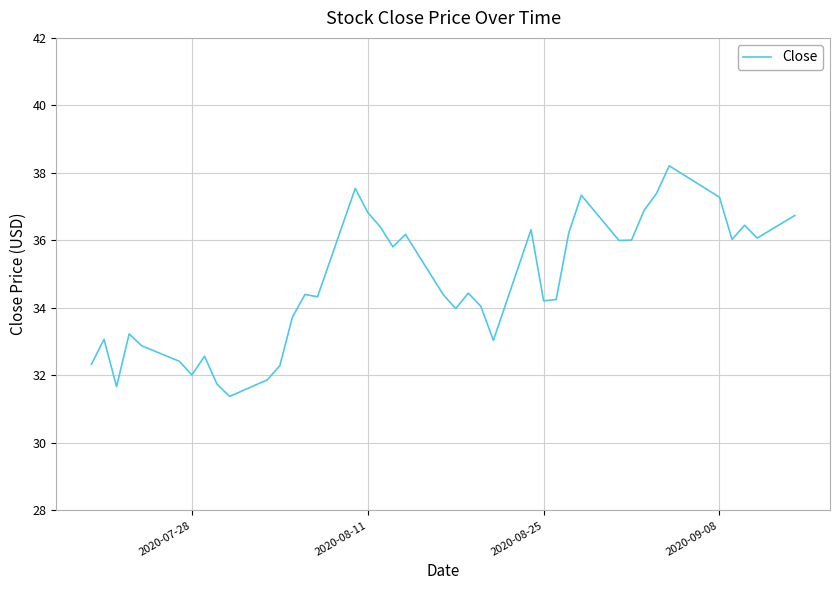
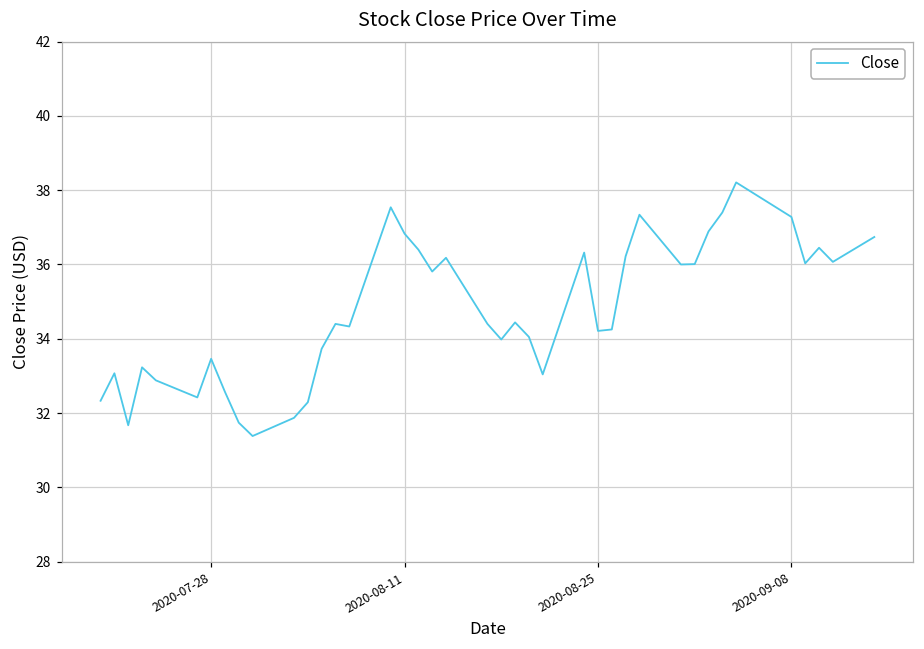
  {
-   "2020-07-28": 32.0,
+   "2020-07-28": 33.5,
    "2020-08-11": 36.8,
    "2020-08-25": 34.2,
    "2020-09-08": 37.3
  }
